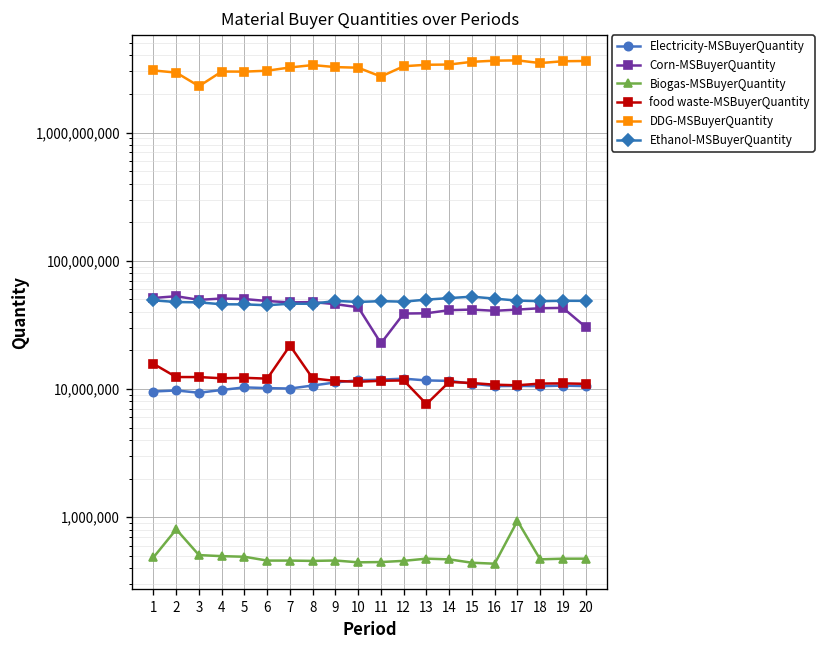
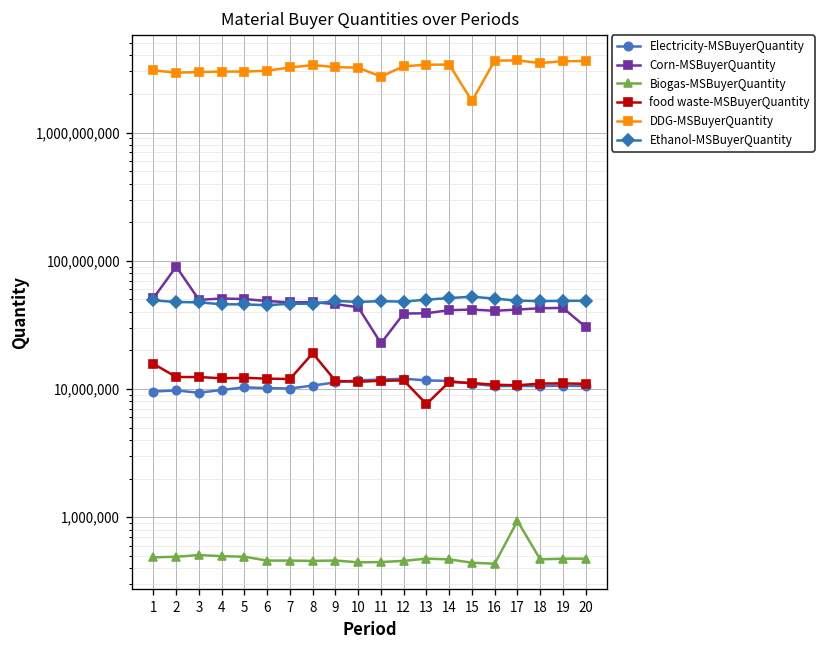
  {
    "Corn-MSBuyerQuantity": {
-     "2": "50,000,000",
+     "2": "90,000,000",
      "4": "50,000,000",
      "5": "50,000,000",
      "6": "50,000,000",
      "9": "46,000,000",
      "10": "43,000,000",
      "11": "23,000,000",
      "12": "39,000,000",
      "13": "39,000,000",
      "14": "41,000,000",
      "15": "42,000,000",
      "16": "41,000,000",
      "17": "42,000,000",
      "18": "43,000,000",
      "19": "43,000,000",
      "20": "30,000,000"
    },
    "Biogas-MSBuyerQuantity": {
      "1": "500,000",
-     "2": "800,000",
+     "2": "500,000",
      "3": "500,000",
      "4": "500,000",
      "5": "500,000",
      "6": "460,000",
      "7": "460,000",
      "8": "460,000",
      "9": "460,000",
      "10": "450,000",
      "11": "450,000",
      "12": "460,000",
      "13": "500,000",
      "14": "500,000",
      "15": "440,000",
      "16": "430,000",
      "17": "900,000",
      "18": "500,000",
      "19": "500,000",
      "20": "500,000"
    },
    "food waste-MSBuyerQuantity": {
      "1": "16,000,000",
      "2": "12,000,000",
      "3": "12,000,000",
      "4": "12,000,000",
      "5": "12,000,000",
      "6": "12,000,000",
-     "7": "22,000,000",
-     "8": "12,000,000",
+     "7": "12,000,000",
+     "8": "19,000,000",
      "13": "8,000,000"
    },
    "DDG-MSBuyerQuantity": {
      "1": "3,000,000,000",
      "2": "2,900,000,000",
-     "3": "2,300,000,000",
+     "3": "3,000,000,000",
      "4": "3,000,000,000",
      "5": "3,000,000,000",
      "6": "3,000,000,000",
      "7": "3,200,000,000",
      "8": "3,400,000,000",
      "9": "3,200,000,000",
      "10": "3,200,000,000",
      "11": "2,700,000,000",
      "12": "3,300,000,000",
      "13": "3,400,000,000",
      "14": "3,400,000,000",
-     "15": "3,600,000,000",
+     "15": "1,800,000,000",
      "16": "3,600,000,000",
      "17": "3,700,000,000",
      "18": "3,500,000,000",
      "19": "3,600,000,000",
      "20": "3,600,000,000"
    }
  }
